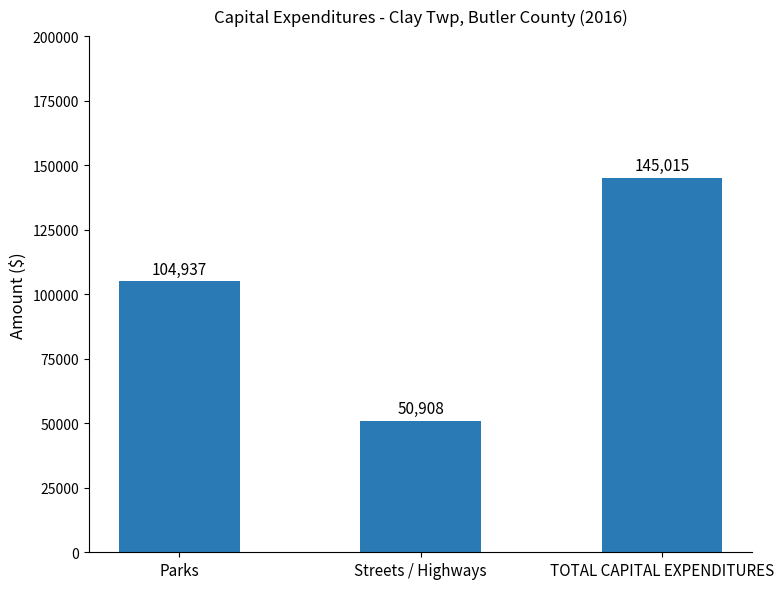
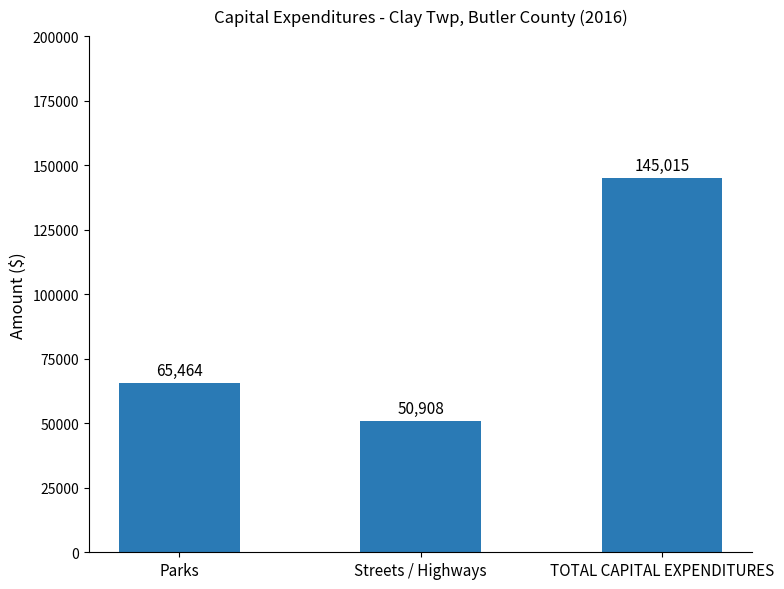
  {
-   "Parks": "104,937",
+   "Parks": "65,464",
    "Streets / Highways": "50,908",
    "TOTAL CAPITAL EXPENDITURES": "145,015"
  }
